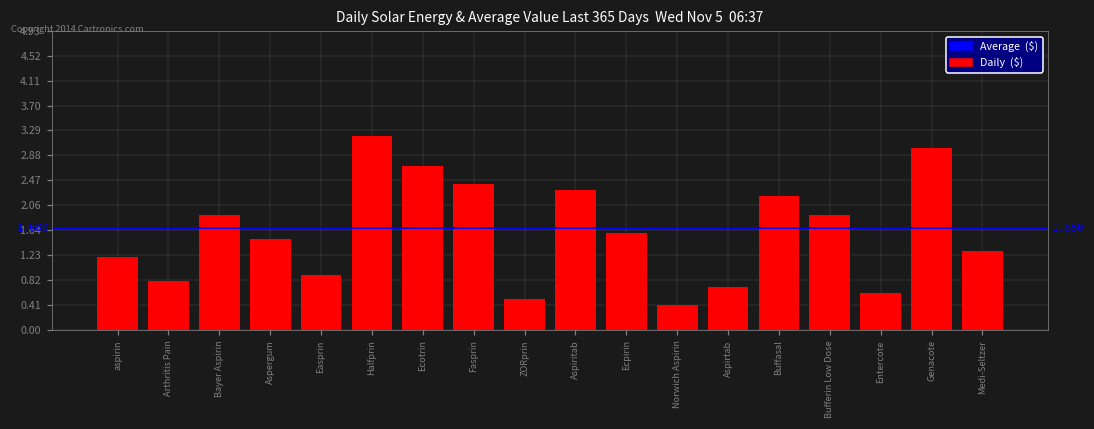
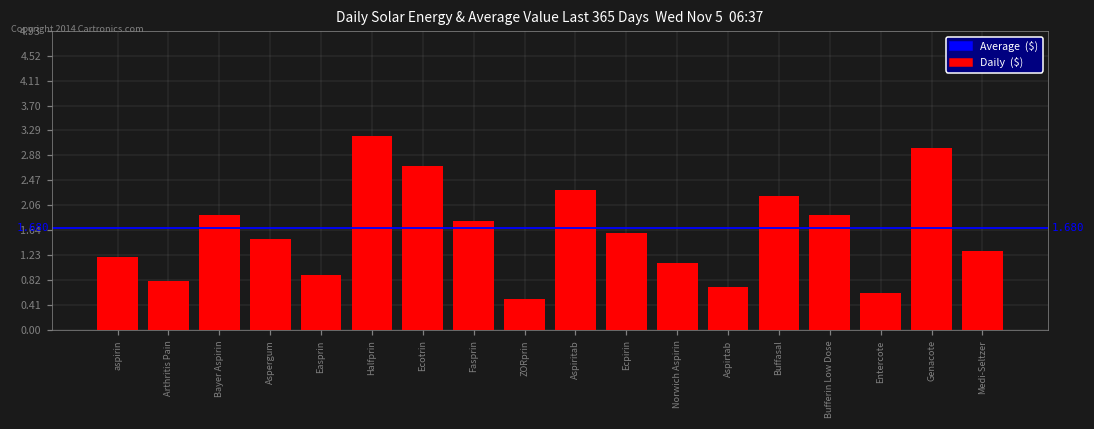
  {
    "aspirin": 1.2,
    "Arthritis Pain": 0.8,
    "Bayer Aspirin": 1.9,
    "Aspergum": 1.5,
    "Easprin": 0.9,
    "Halfprin": 3.2,
    "Ecotrin": 2.7,
-   "Fasprin": 2.4,
+   "Fasprin": 1.8,
    "ZORprin": 0.5,
    "Aspiritab": 2.3,
    "Ecpirin": 1.6,
-   "Norwich Aspirin": 0.4,
+   "Norwich Aspirin": 1.1,
    "Aspirtab": 0.7,
    "Buffasal": 2.2,
    "Bufferin Low Dose": 1.9,
    "Entercote": 0.6,
    "Genacote": 3.0,
    "Medi-Seltzer": 1.3
  }
